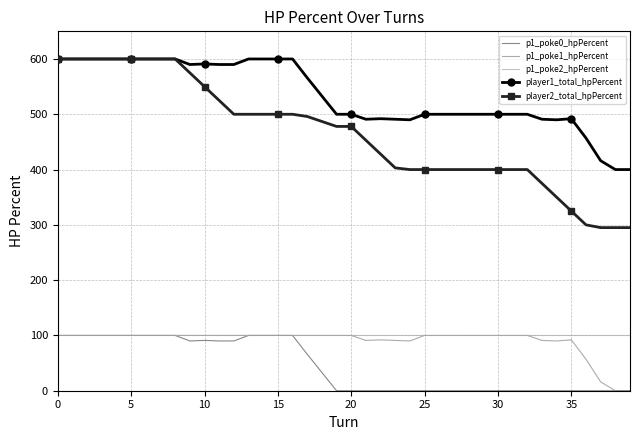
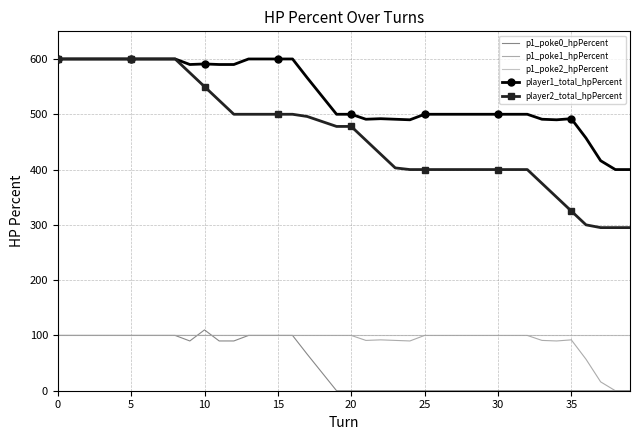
  {
    "p1_poke0_hpPercent": {
-     "10": 90,
+     "10": 110,
      "20": 0,
      "25": 0,
      "30": 0,
      "35": 0
    }
  }
